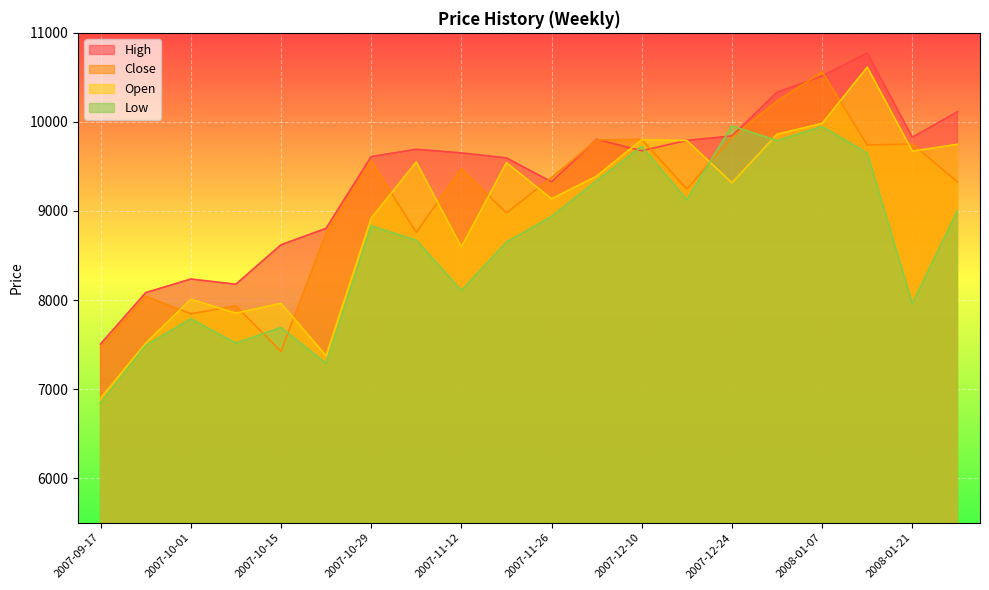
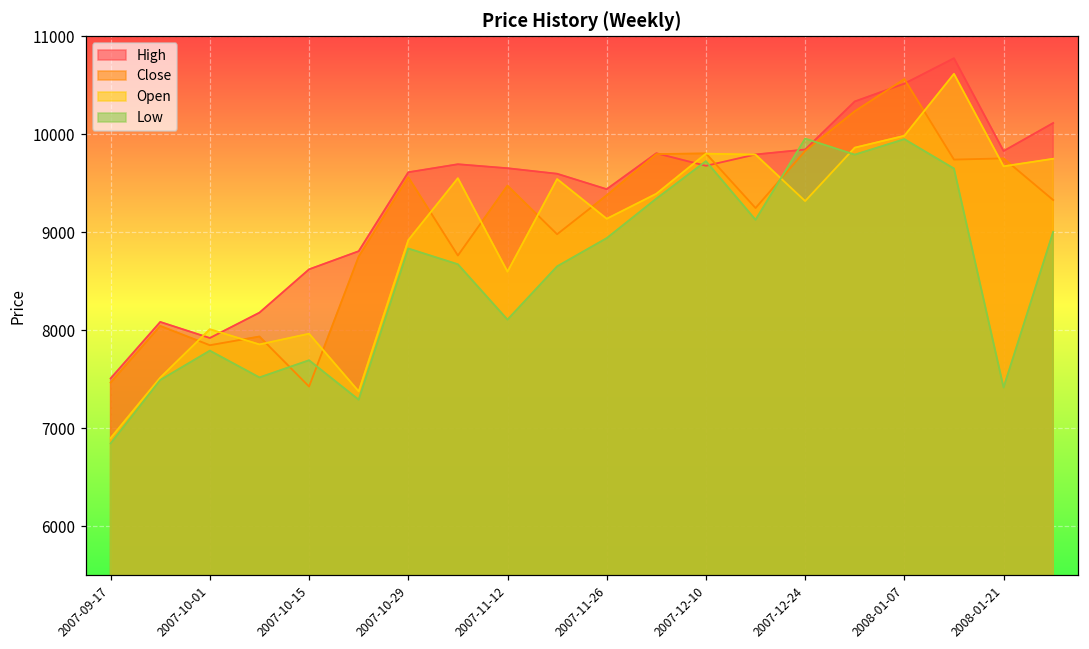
  {
    "High": {
      "2007-09-17": 7500,
-     "2007-10-01": 8200,
+     "2007-10-01": 7900,
      "2007-10-15": 8600,
      "2007-10-29": 9600,
      "2007-11-12": 9700,
-     "2007-11-26": 9300,
+     "2007-11-26": 9400,
      "2007-12-10": 9700,
      "2008-01-07": 10500,
      "2008-01-21": 9800
    },
    "Low": {
      "2007-09-17": 6800,
      "2007-10-01": 7800,
      "2007-10-15": 7700,
      "2007-10-29": 8800,
      "2007-11-12": 8100,
      "2007-11-26": 8900,
      "2007-12-10": 9700,
      "2007-12-24": 10000,
      "2008-01-07": 9900,
-     "2008-01-21": 8000
+     "2008-01-21": 7400
    }
  }
